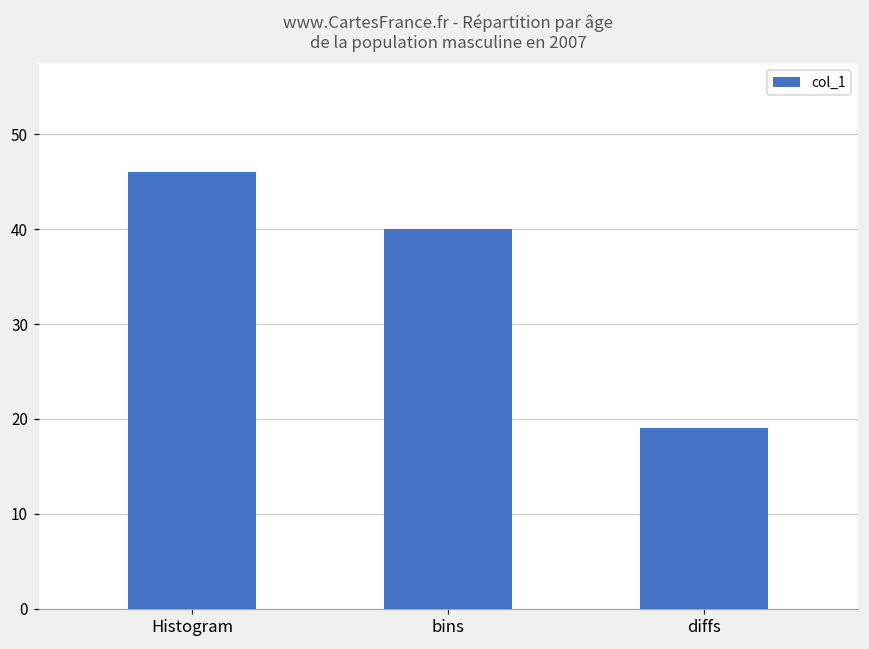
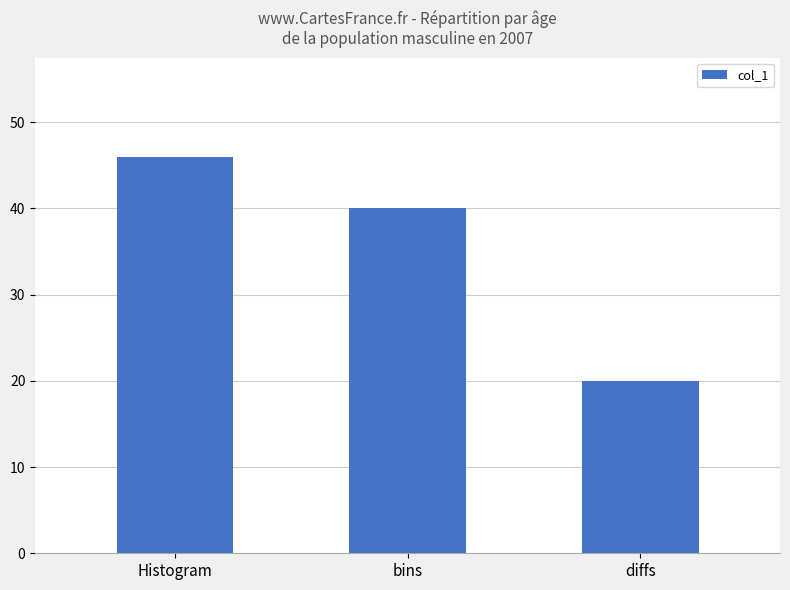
  {
    "Histogram": 46,
    "bins": 40,
-   "diffs": 19
+   "diffs": 20
  }
